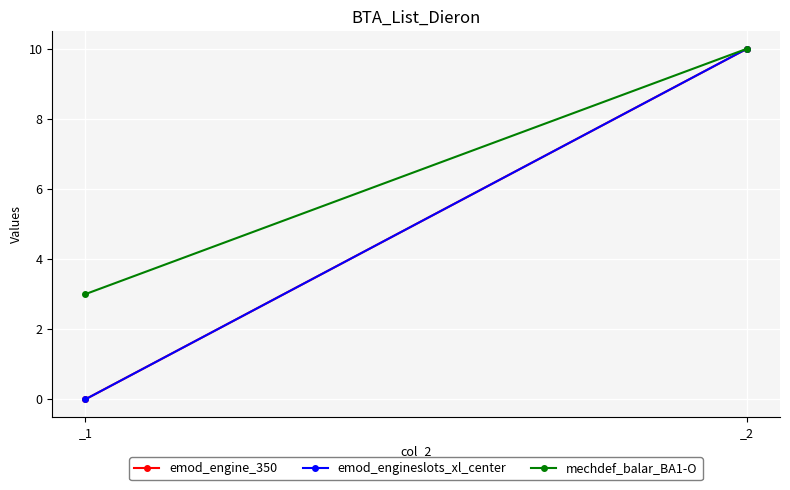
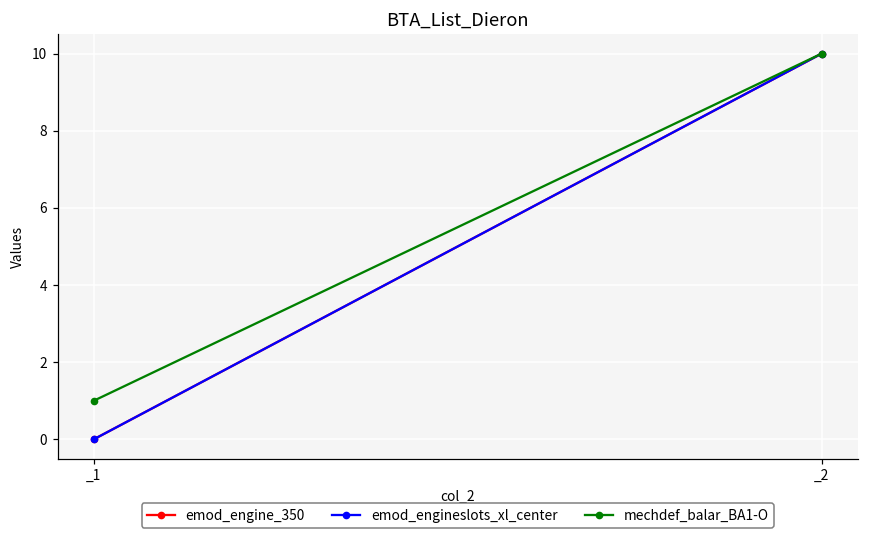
  {
    "emod_engineslots_xl_center": {
      "_1": 0
    },
    "mechdef_balar_BA1-O": {
-     "_1": 3
+     "_1": 1
    }
  }
